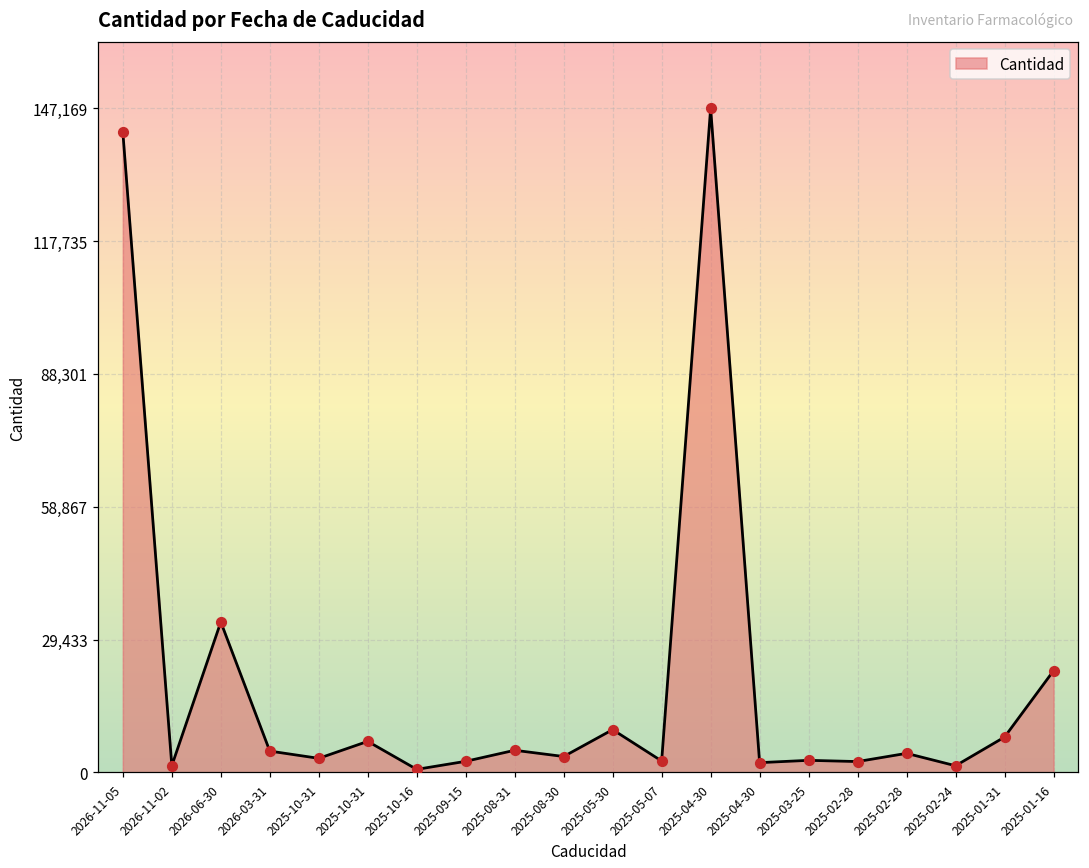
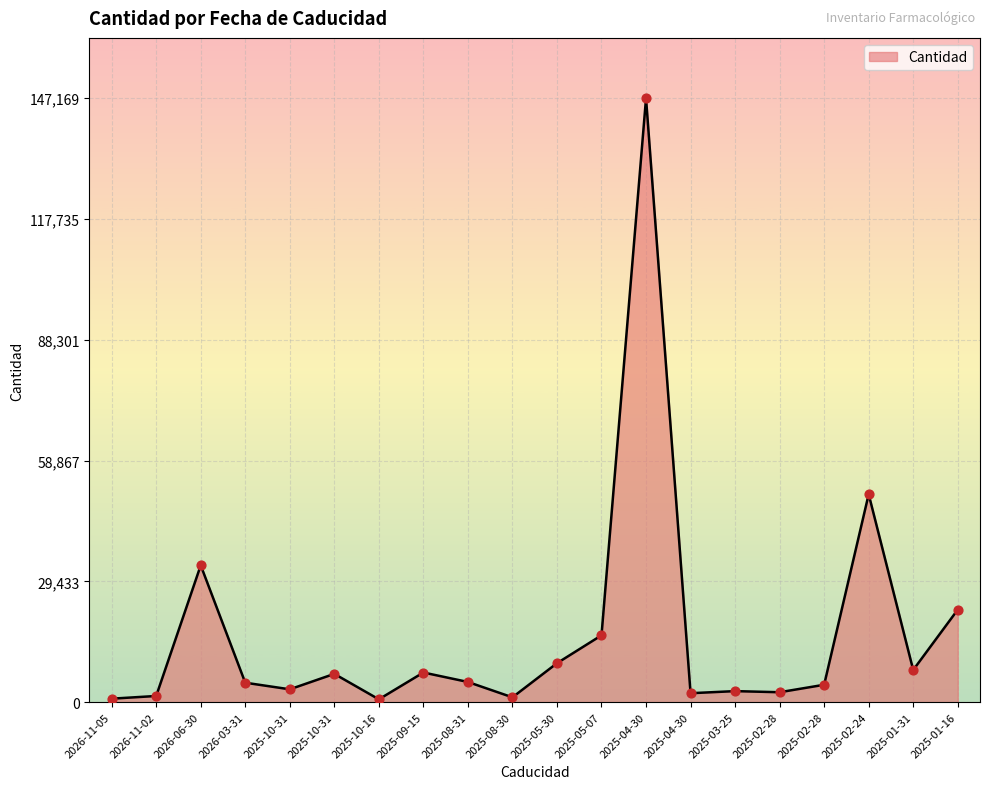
  {
-   "2026-11-05": "142,000",
+   "2026-11-05": "1,000",
    "2026-11-02": "1,000",
    "2026-06-30": "33,000",
    "2026-03-31": "5,000",
    "2025-10-16": "1,000",
-   "2025-09-15": "2,000",
+   "2025-09-15": "7,000",
    "2025-08-31": "5,000",
-   "2025-08-30": "4,000",
+   "2025-08-30": "1,000",
    "2025-05-30": "9,000",
-   "2025-05-07": "3,000",
+   "2025-05-07": "16,000",
    "2025-03-25": "3,000",
-   "2025-02-24": "1,000",
+   "2025-02-24": "51,000",
    "2025-01-31": "8,000",
    "2025-01-16": "23,000"
  }
